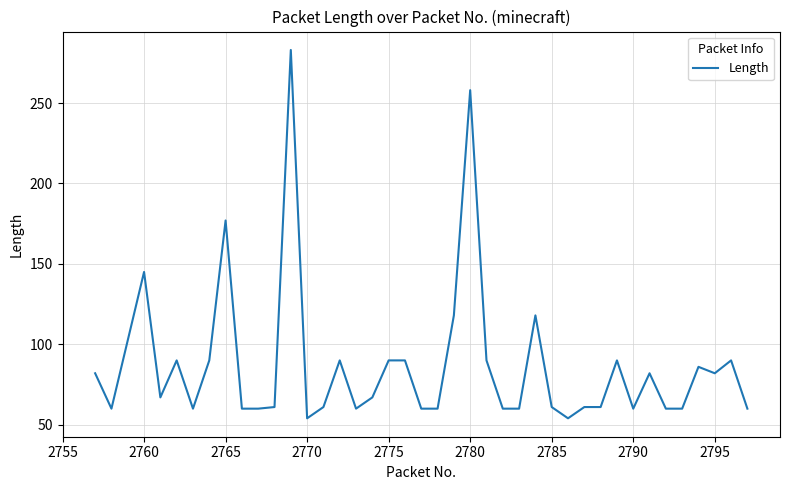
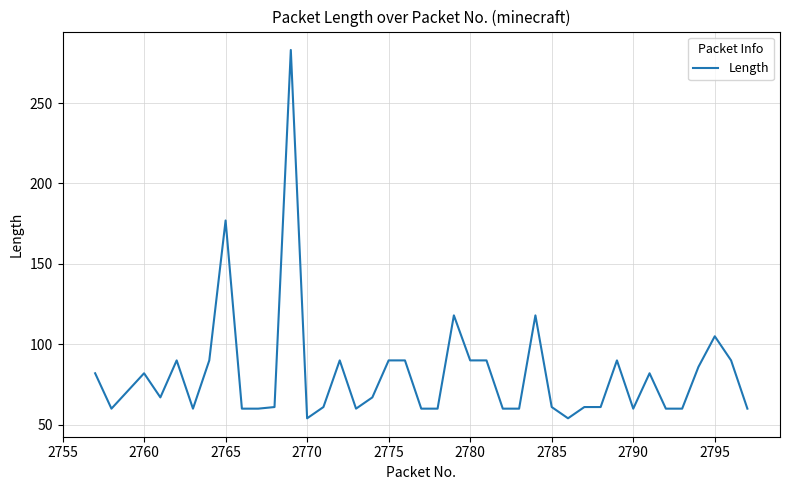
  {
-   "2760": 145,
+   "2760": 82,
    "2765": 177,
    "2770": 54,
    "2775": 90,
-   "2780": 258,
+   "2780": 90,
    "2785": 61,
    "2790": 60,
-   "2795": 82
+   "2795": 105
  }
